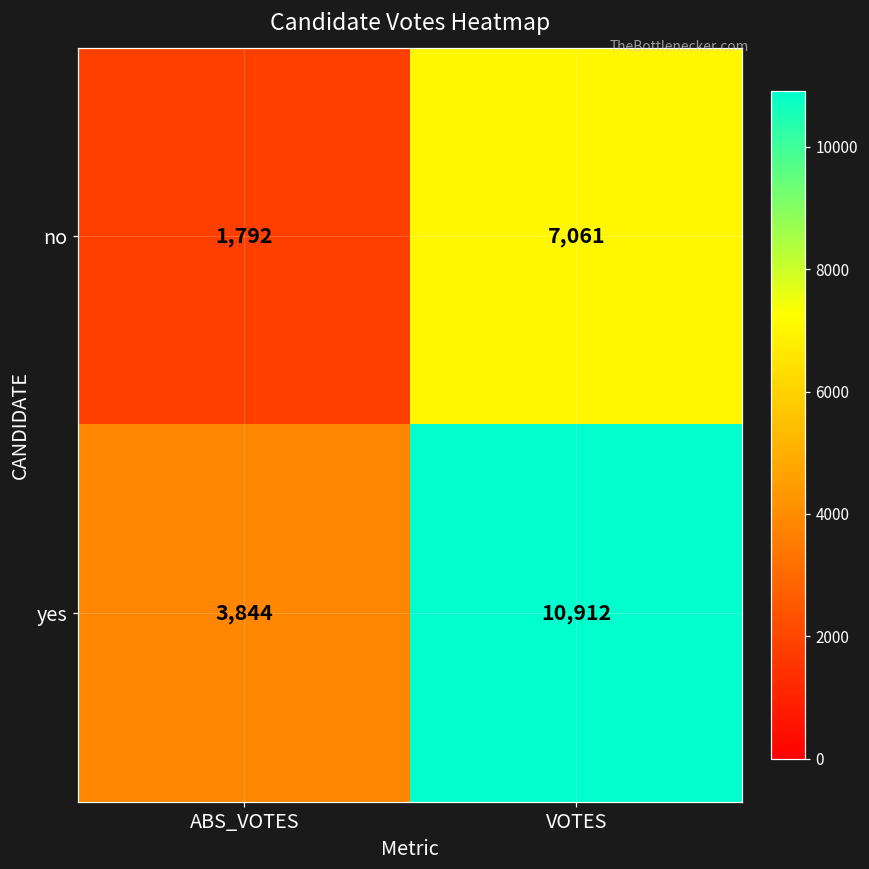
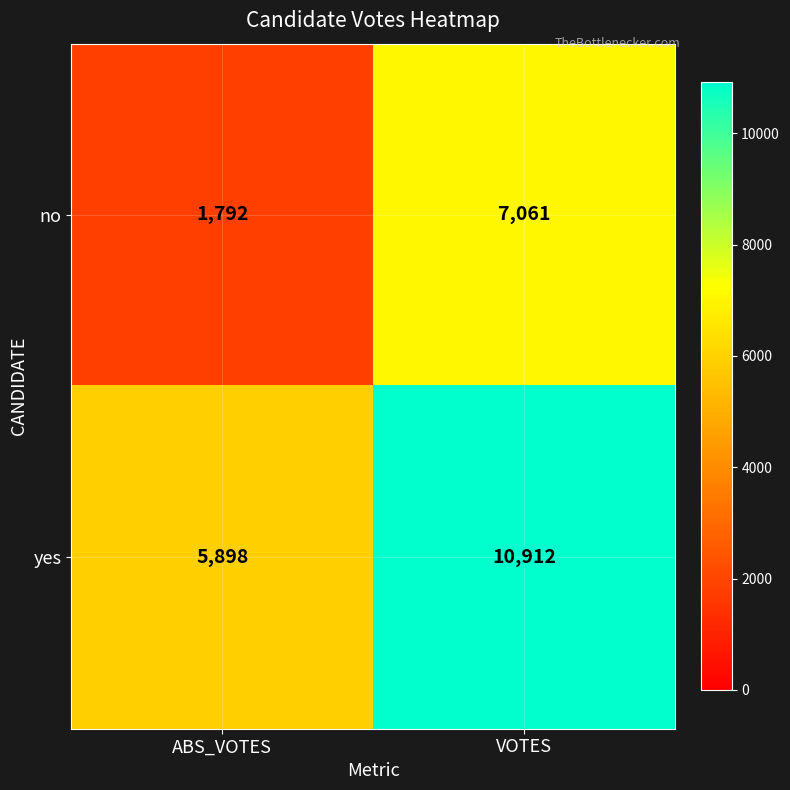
  {
    "no": {
      "ABS_VOTES": "1,792",
      "VOTES": "7,061"
    },
    "yes": {
-     "ABS_VOTES": "3,844",
+     "ABS_VOTES": "5,898",
      "VOTES": "10,912"
    }
  }
